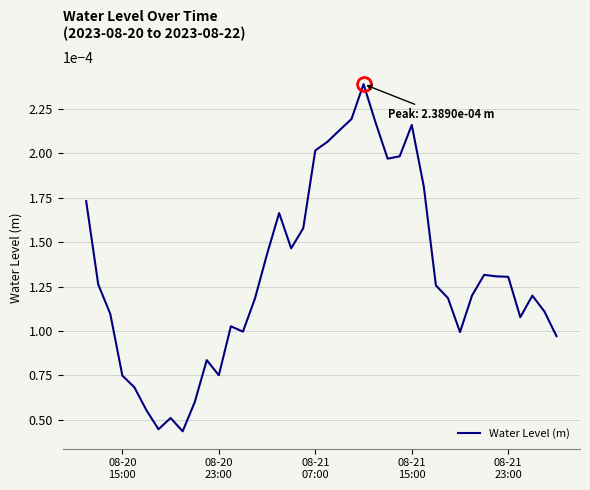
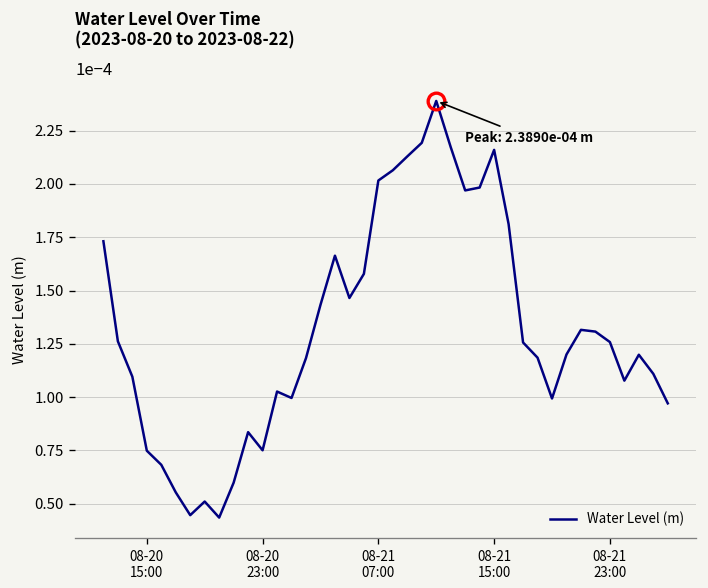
  {
    "Water Level (m)": {
      "08-20 15:00": 0.000075,
      "08-20 23:00": 0.000075,
      "08-21 07:00": 0.000202,
-     "08-21 23:00": 0.000130
+     "08-21 23:00": 0.000126
    }
  }
